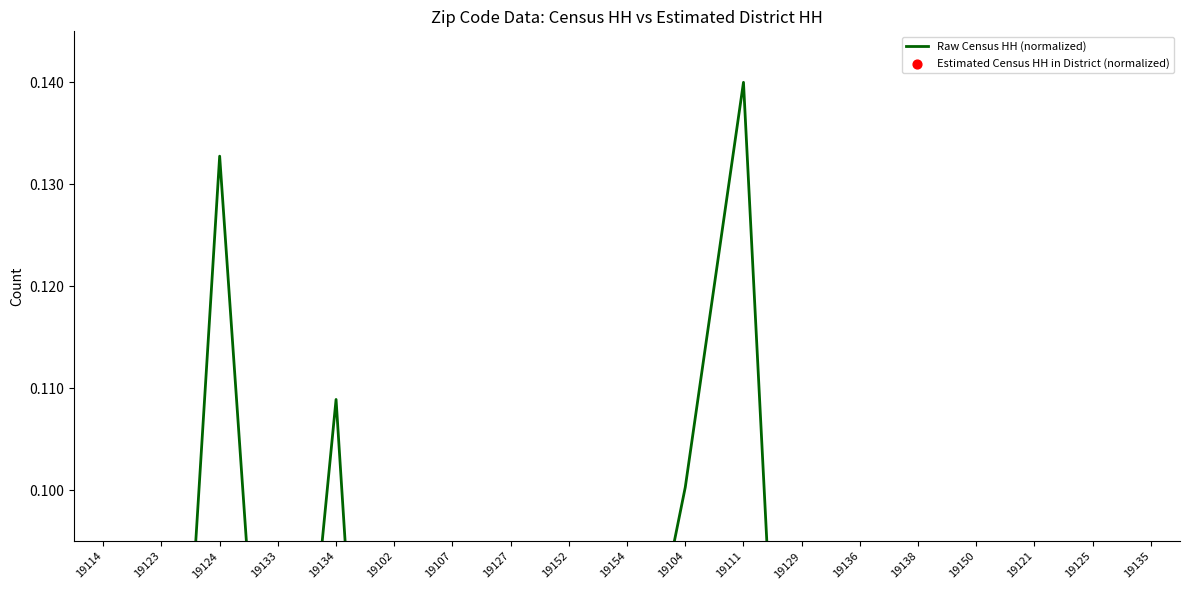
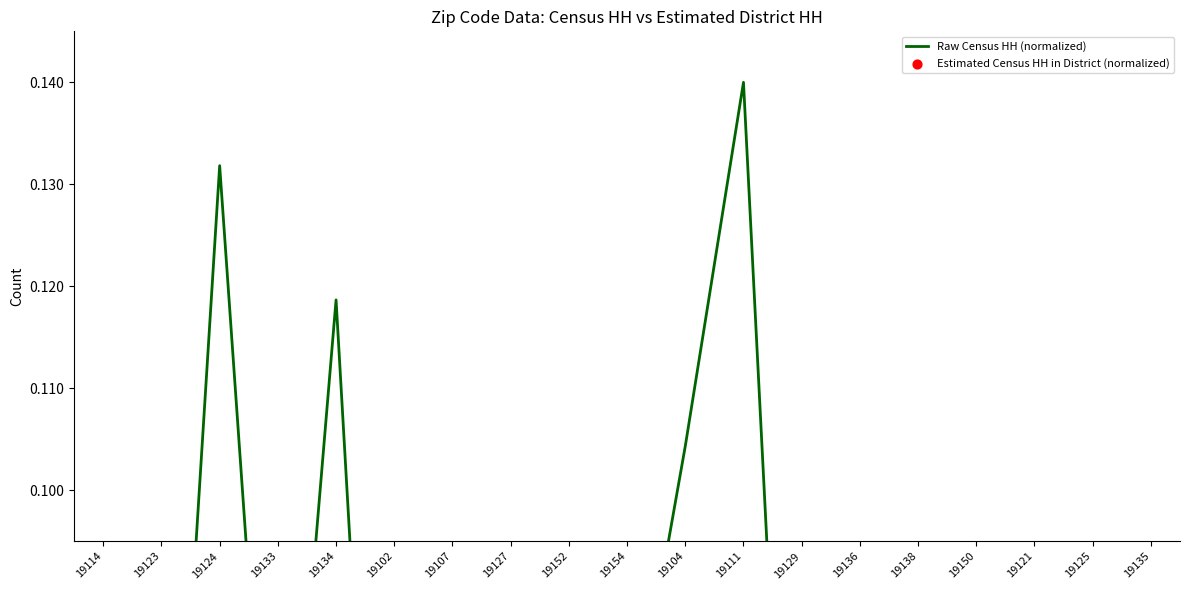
  {
    "Raw Census HH (normalized)": {
-     "19124": 0.1328,
-     "19134": 0.1089,
-     "19104": 0.1003,
+     "19124": 0.1318,
+     "19134": 0.1187,
+     "19104": 0.1043,
      "19111": 0.1400
    }
  }
